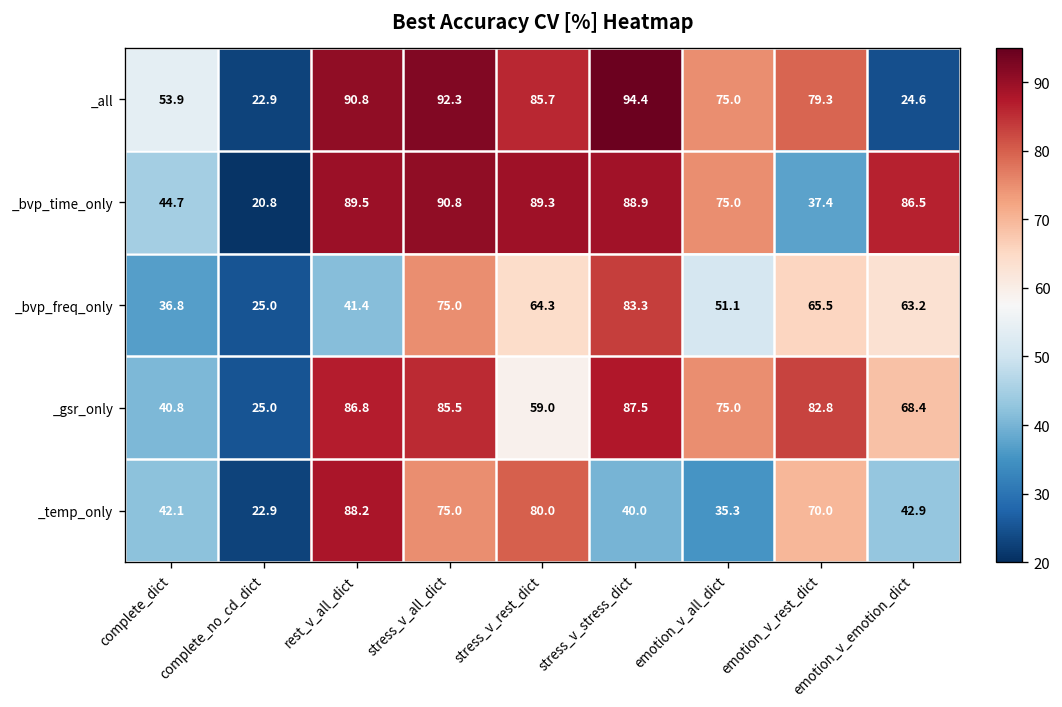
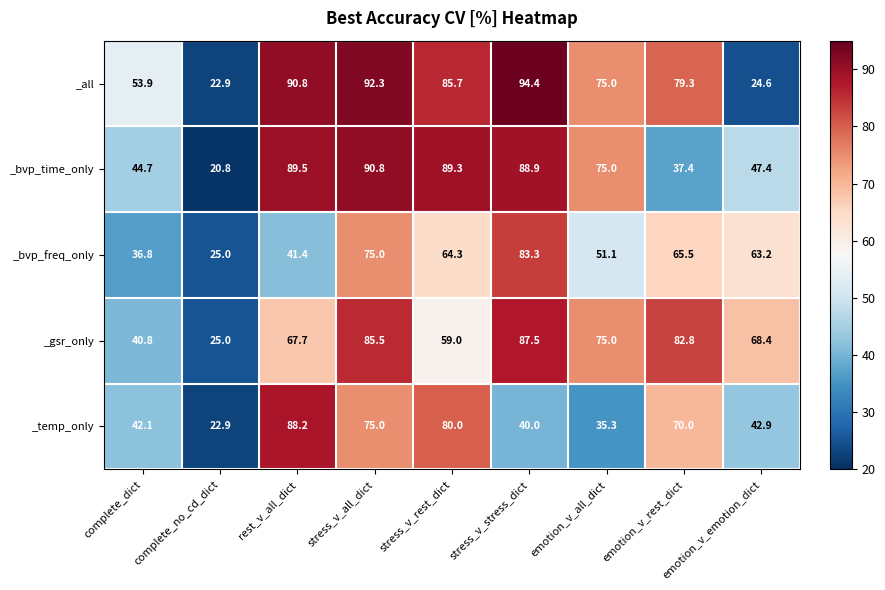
  {
    "_all": {
      "complete_dict": 53.9,
      "complete_no_cd_dict": 22.9,
      "rest_v_all_dict": 90.8,
      "stress_v_all_dict": 92.3,
      "stress_v_rest_dict": 85.7,
      "stress_v_stress_dict": 94.4,
      "emotion_v_all_dict": 75.0,
      "emotion_v_rest_dict": 79.3,
      "emotion_v_emotion_dict": 24.6
    },
    "_bvp_time_only": {
      "complete_dict": 44.7,
      "complete_no_cd_dict": 20.8,
      "rest_v_all_dict": 89.5,
      "stress_v_all_dict": 90.8,
      "stress_v_rest_dict": 89.3,
      "stress_v_stress_dict": 88.9,
      "emotion_v_all_dict": 75.0,
      "emotion_v_rest_dict": 37.4,
-     "emotion_v_emotion_dict": 86.5
+     "emotion_v_emotion_dict": 47.4
    },
    "_bvp_freq_only": {
      "complete_dict": 36.8,
      "complete_no_cd_dict": 25.0,
      "rest_v_all_dict": 41.4,
      "stress_v_all_dict": 75.0,
      "stress_v_rest_dict": 64.3,
      "stress_v_stress_dict": 83.3,
      "emotion_v_all_dict": 51.1,
      "emotion_v_rest_dict": 65.5,
      "emotion_v_emotion_dict": 63.2
    },
    "_gsr_only": {
      "complete_dict": 40.8,
      "complete_no_cd_dict": 25.0,
-     "rest_v_all_dict": 86.8,
+     "rest_v_all_dict": 67.7,
      "stress_v_all_dict": 85.5,
      "stress_v_rest_dict": 59.0,
      "stress_v_stress_dict": 87.5,
      "emotion_v_all_dict": 75.0,
      "emotion_v_rest_dict": 82.8,
      "emotion_v_emotion_dict": 68.4
    },
    "_temp_only": {
      "complete_dict": 42.1,
      "complete_no_cd_dict": 22.9,
      "rest_v_all_dict": 88.2,
      "stress_v_all_dict": 75.0,
      "stress_v_rest_dict": 80.0,
      "stress_v_stress_dict": 40.0,
      "emotion_v_all_dict": 35.3,
      "emotion_v_rest_dict": 70.0,
      "emotion_v_emotion_dict": 42.9
    }
  }
